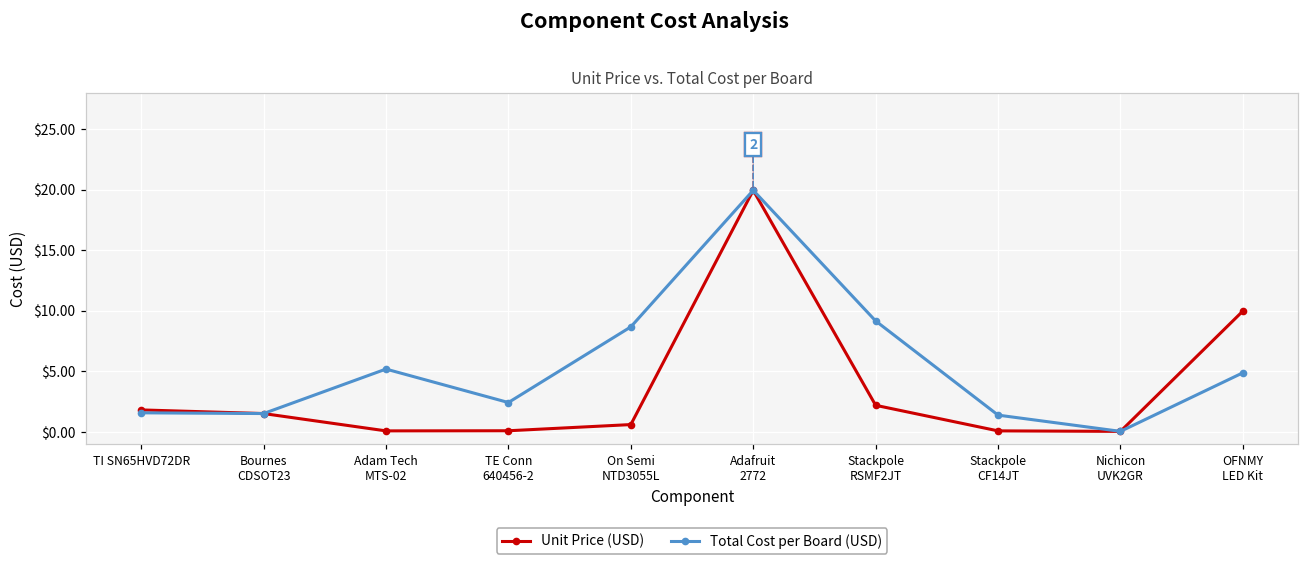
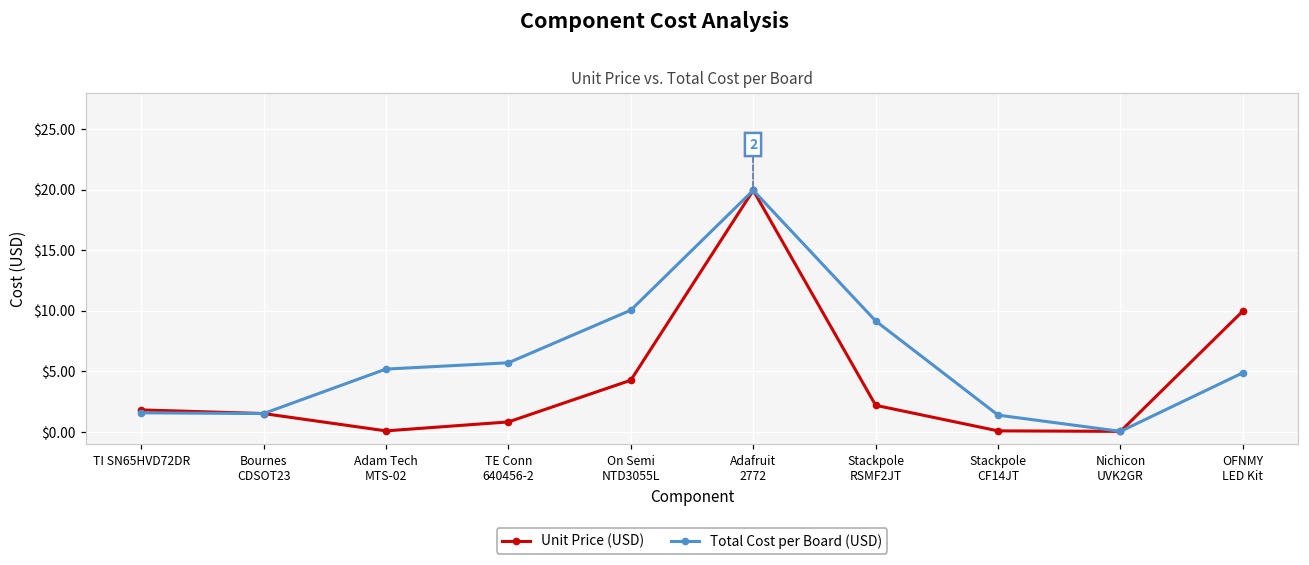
  {
    "Unit Price (USD)": {
      "TI SN65HVD72DR": "$1.8",
      "Adam Tech MTS-02": "$0.1",
-     "TE Conn 640456-2": "$0.1",
-     "On Semi NTD3055L": "$0.6",
+     "TE Conn 640456-2": "$0.8",
+     "On Semi NTD3055L": "$4.3",
      "Stackpole RSMF2JT": "$2.2",
      "Stackpole CF14JT": "$0.1",
      "OFNMY LED Kit": "$10.0"
    },
    "Total Cost per Board (USD)": {
      "TI SN65HVD72DR": "$1.6",
      "Adam Tech MTS-02": "$5.2",
-     "TE Conn 640456-2": "$2.4",
-     "On Semi NTD3055L": "$8.7",
+     "TE Conn 640456-2": "$5.7",
+     "On Semi NTD3055L": "$10.1",
      "Stackpole RSMF2JT": "$9.2",
      "Stackpole CF14JT": "$1.4",
      "OFNMY LED Kit": "$4.9"
    }
  }
